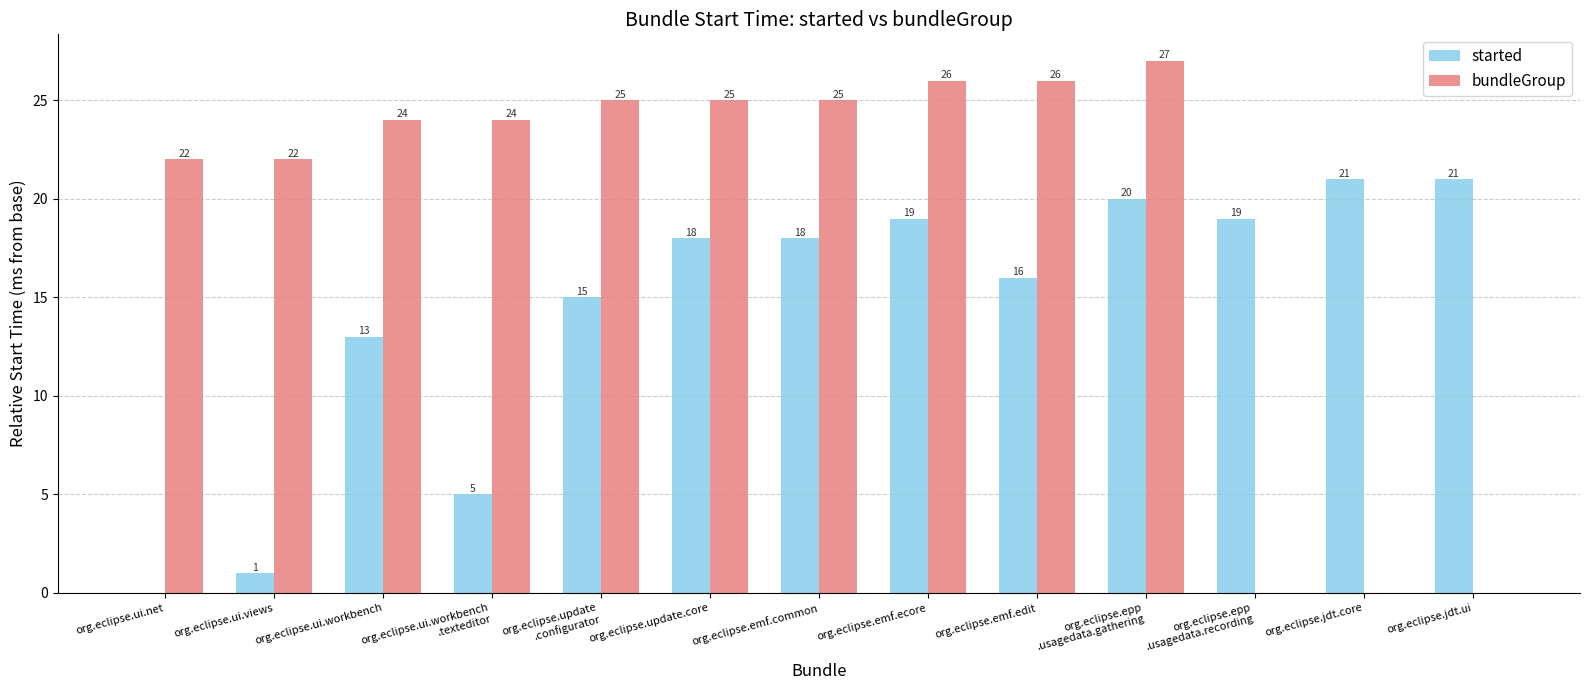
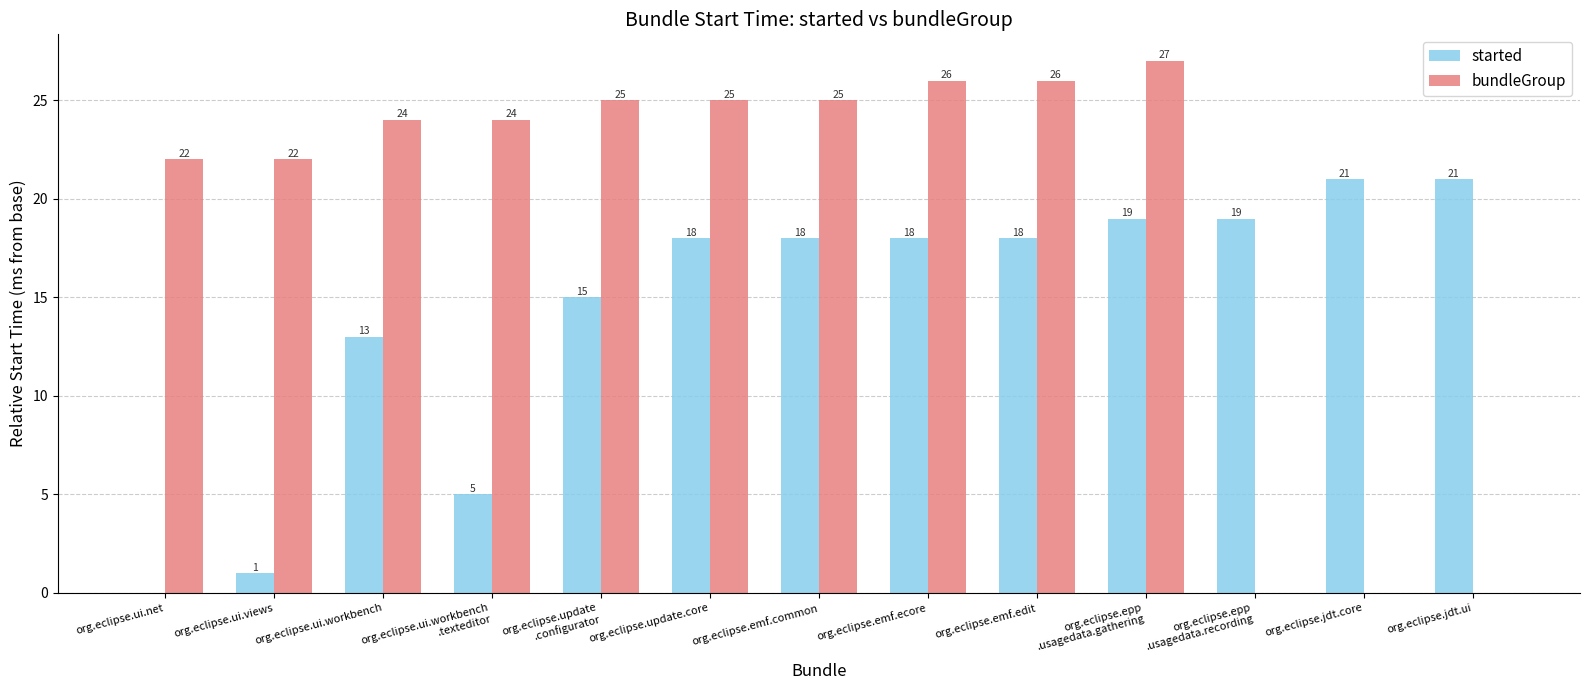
  {
    "started": {
      "org.eclipse.ui.views": 1,
      "org.eclipse.ui.workbench": 13,
      "org.eclipse.ui.workbench .texteditor": 5,
      "org.eclipse.update .configurator": 15,
      "org.eclipse.update.core": 18,
      "org.eclipse.emf.common": 18,
-     "org.eclipse.emf.ecore": 19,
-     "org.eclipse.emf.edit": 16,
-     "org.eclipse.epp .usagedata.gathering": 20,
+     "org.eclipse.emf.ecore": 18,
+     "org.eclipse.emf.edit": 18,
+     "org.eclipse.epp .usagedata.gathering": 19,
      "org.eclipse.epp .usagedata.recording": 19,
      "org.eclipse.jdt.core": 21,
      "org.eclipse.jdt.ui": 21
    },
    "bundleGroup": {
      "org.eclipse.ui.net": 22,
      "org.eclipse.ui.views": 22,
      "org.eclipse.ui.workbench": 24,
      "org.eclipse.ui.workbench .texteditor": 24,
      "org.eclipse.update .configurator": 25,
      "org.eclipse.update.core": 25,
      "org.eclipse.emf.common": 25,
      "org.eclipse.emf.ecore": 26,
      "org.eclipse.emf.edit": 26,
      "org.eclipse.epp .usagedata.gathering": 27
    }
  }
